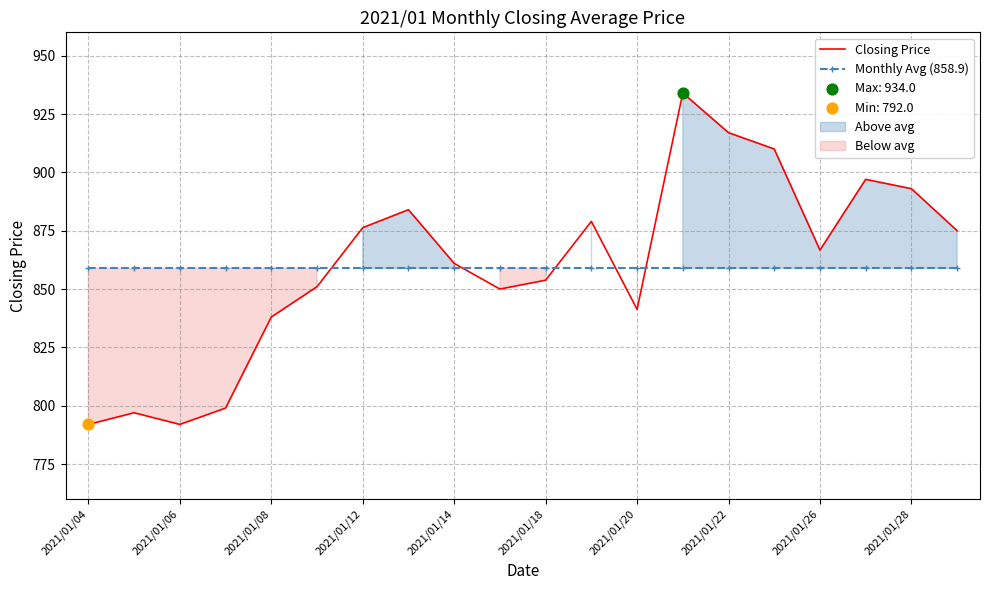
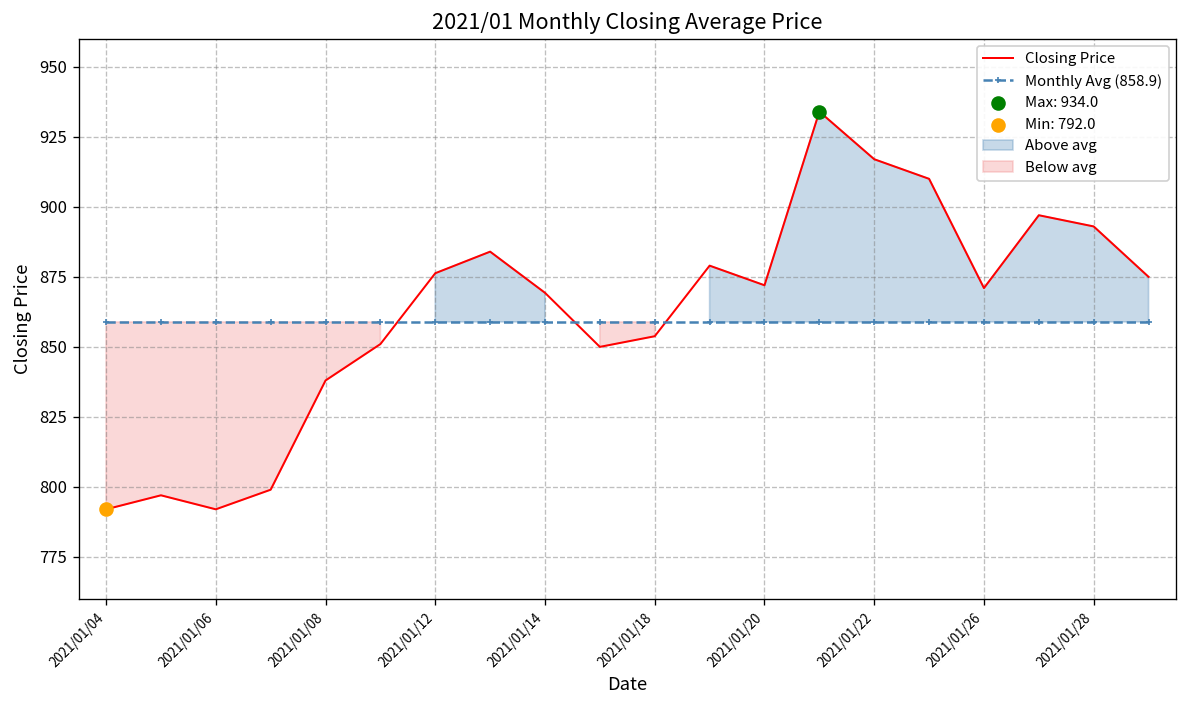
  {
    "Closing Price": {
      "2021/01/06": 792,
      "2021/01/08": 838,
      "2021/01/12": 876,
-     "2021/01/14": 861,
+     "2021/01/14": 869,
      "2021/01/18": 854,
-     "2021/01/20": 841,
+     "2021/01/20": 872,
      "2021/01/22": 917,
-     "2021/01/26": 867,
+     "2021/01/26": 871,
      "2021/01/28": 893
    },
    "Monthly Avg (858.9)": {
      "2021/01/04": 859,
      "2021/01/06": 859,
      "2021/01/08": 859,
      "2021/01/12": 859,
      "2021/01/14": 859,
      "2021/01/18": 859,
      "2021/01/20": 859,
      "2021/01/22": 859,
      "2021/01/26": 859,
      "2021/01/28": 859
    }
  }
